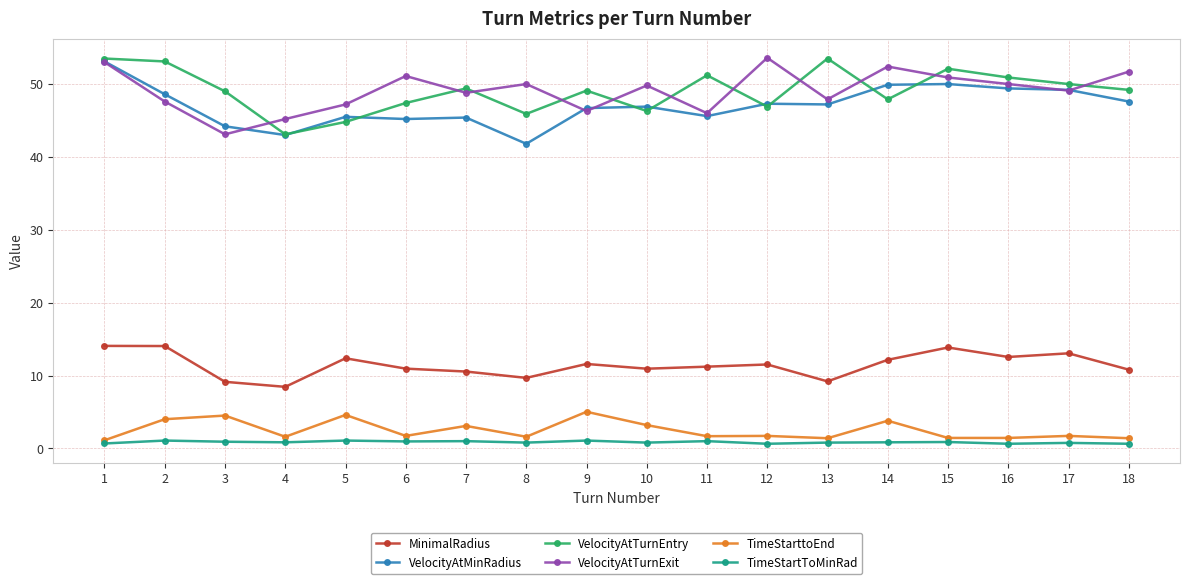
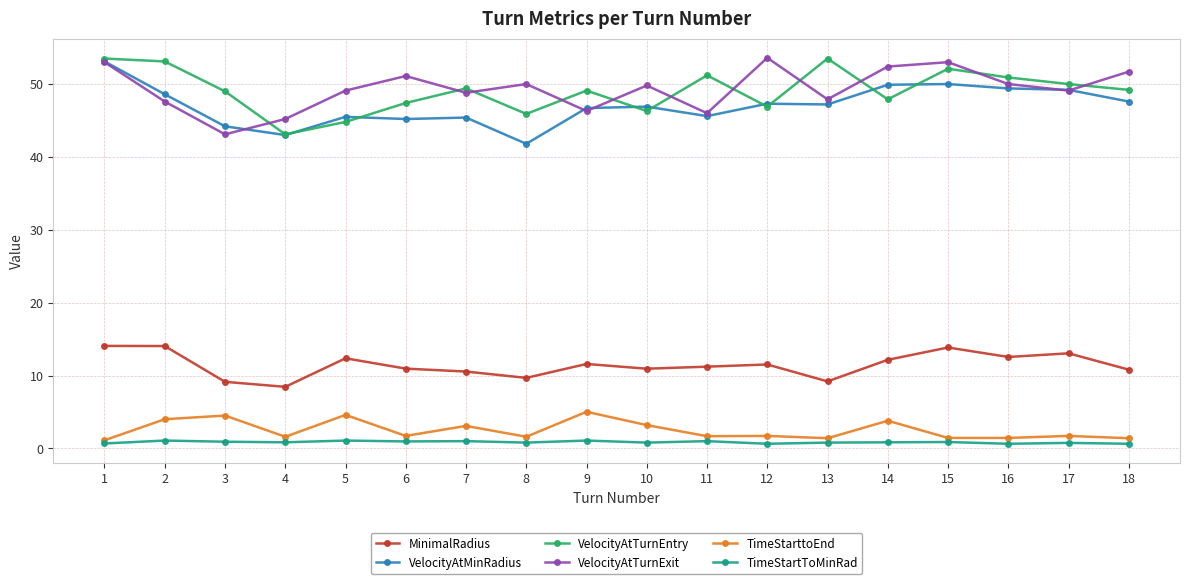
  {
    "MinimalRadius": {
      "1": 14,
      "2": 14,
      "3": 9,
      "4": 8,
      "5": 12,
      "6": 11,
      "7": 11,
      "8": 10,
      "9": 12,
      "10": 11,
      "11": 11,
      "12": 12,
      "13": 9,
      "14": 12,
      "15": 14,
      "16": 13,
      "17": 13,
      "18": 11
    },
    "VelocityAtMinRadius": {
      "2": 49,
      "3": 44,
      "5": 46,
      "6": 45,
      "7": 45,
      "8": 42,
      "9": 47,
      "10": 47,
      "11": 46,
      "12": 47,
      "13": 47,
      "14": 50,
      "15": 50,
      "16": 49,
      "18": 48
    },
    "VelocityAtTurnExit": {
      "2": 48,
      "3": 43,
      "4": 45,
-     "5": 47,
+     "5": 49,
      "6": 51,
      "7": 49,
      "8": 50,
      "9": 46,
      "10": 50,
      "11": 46,
      "12": 54,
      "13": 48,
      "14": 52,
-     "15": 51,
+     "15": 53,
      "16": 50,
      "18": 52
    },
    "TimeStarttoEnd": {
      "1": 1,
      "2": 4,
      "3": 5,
      "4": 2,
      "5": 5,
      "6": 2,
      "7": 3,
      "8": 2,
      "9": 5,
      "10": 3,
      "11": 2,
      "12": 2,
      "13": 1,
      "14": 4,
      "15": 1,
      "16": 1,
      "17": 2,
      "18": 1
    }
  }
